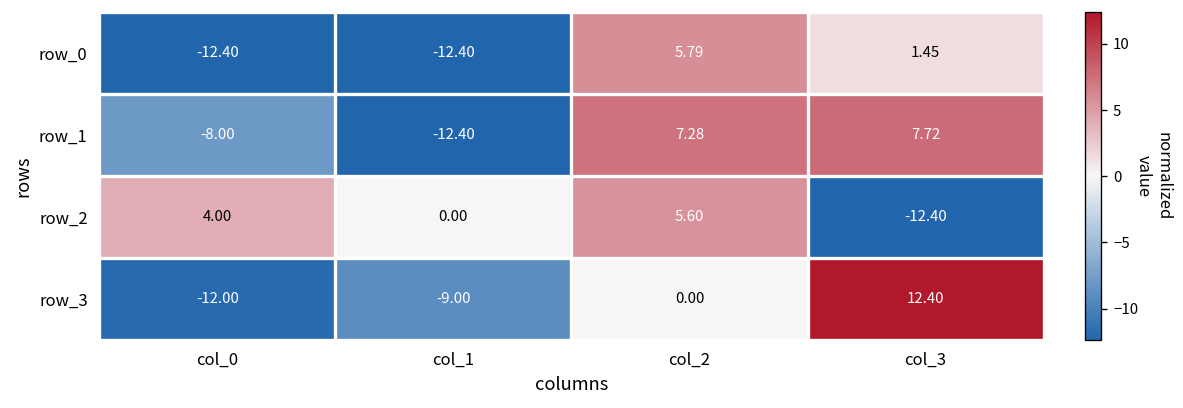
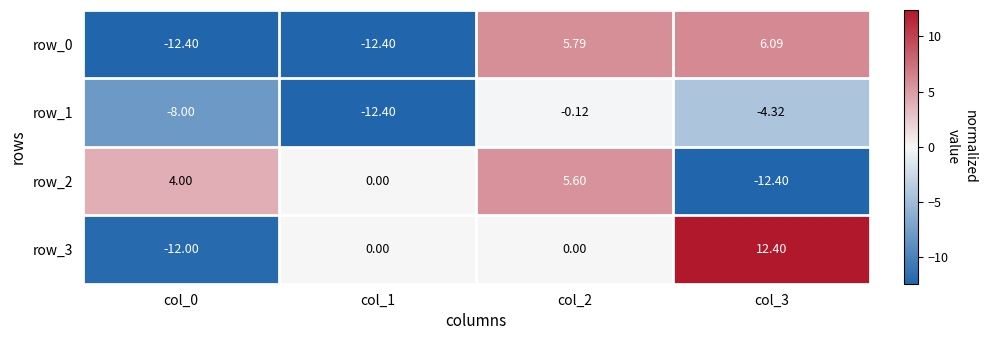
  {
    "row_0": {
      "col_0": -12.40,
      "col_1": -12.40,
      "col_2": 5.79,
-     "col_3": 1.45
+     "col_3": 6.09
    },
    "row_1": {
      "col_0": -8.00,
      "col_1": -12.40,
-     "col_2": 7.28,
-     "col_3": 7.72
+     "col_2": -0.12,
+     "col_3": -4.32
    },
    "row_2": {
      "col_0": 4.00,
      "col_1": 0.00,
      "col_2": 5.60,
      "col_3": -12.40
    },
    "row_3": {
      "col_0": -12.00,
-     "col_1": -9.00,
+     "col_1": 0.00,
      "col_2": 0.00,
      "col_3": 12.40
    }
  }
